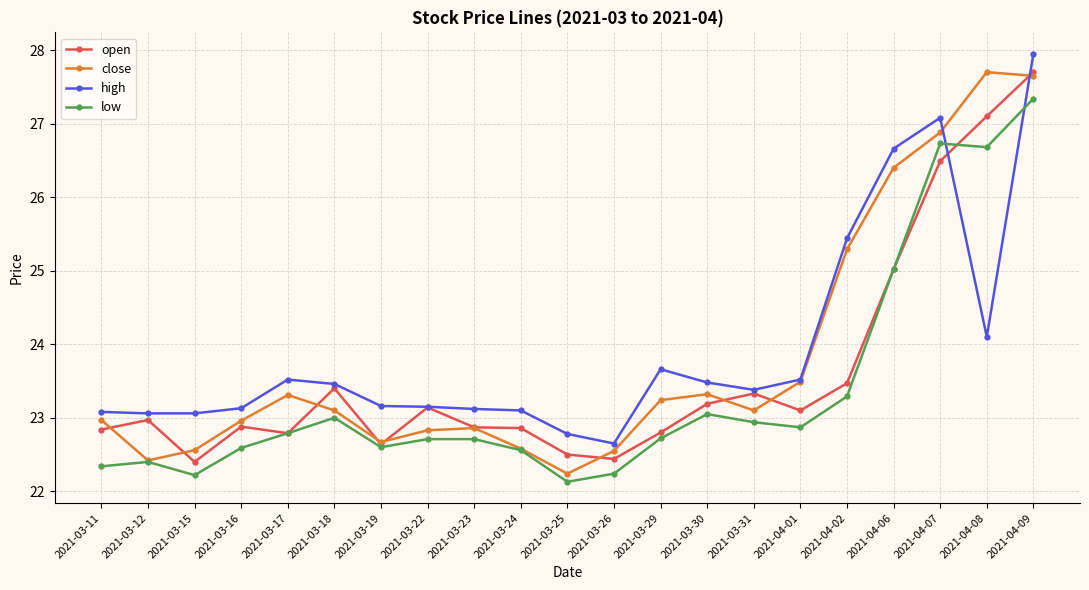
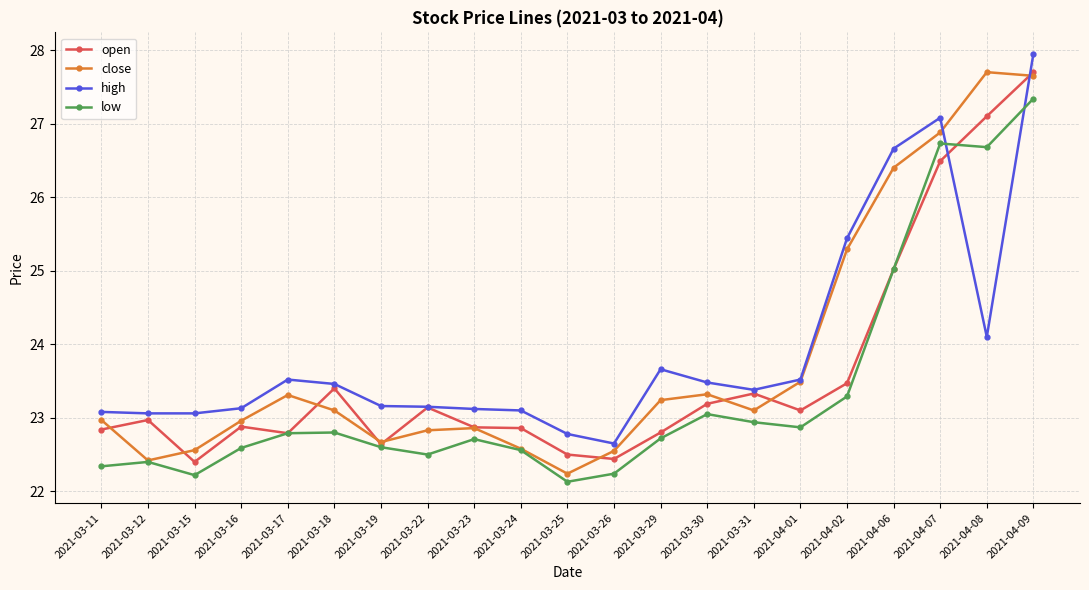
  {
    "high": {
      "2021-03-11": 23.1,
      "2021-03-12": 23.1,
      "2021-03-15": 23.1,
      "2021-03-16": 23.1,
      "2021-03-17": 23.5,
      "2021-03-18": 23.5,
      "2021-03-19": 23.2,
      "2021-03-23": 23.1,
      "2021-03-24": 23.1,
      "2021-03-25": 22.8,
      "2021-03-26": 22.7,
      "2021-03-29": 23.7,
      "2021-03-30": 23.5,
      "2021-03-31": 23.4,
      "2021-04-02": 25.4,
      "2021-04-06": 26.7,
      "2021-04-07": 27.1,
      "2021-04-08": 24.1,
      "2021-04-09": 28.0
    },
    "low": {
      "2021-03-11": 22.3,
      "2021-03-15": 22.2,
      "2021-03-16": 22.6,
-     "2021-03-18": 23.0,
+     "2021-03-18": 22.8,
      "2021-03-19": 22.6,
-     "2021-03-22": 22.7,
+     "2021-03-22": 22.5,
      "2021-03-23": 22.7,
      "2021-03-25": 22.1,
      "2021-03-26": 22.2,
      "2021-03-29": 22.7,
      "2021-03-30": 23.1,
      "2021-03-31": 22.9,
      "2021-04-01": 22.9,
      "2021-04-02": 23.3,
      "2021-04-07": 26.7,
      "2021-04-08": 26.7,
      "2021-04-09": 27.3
    }
  }
